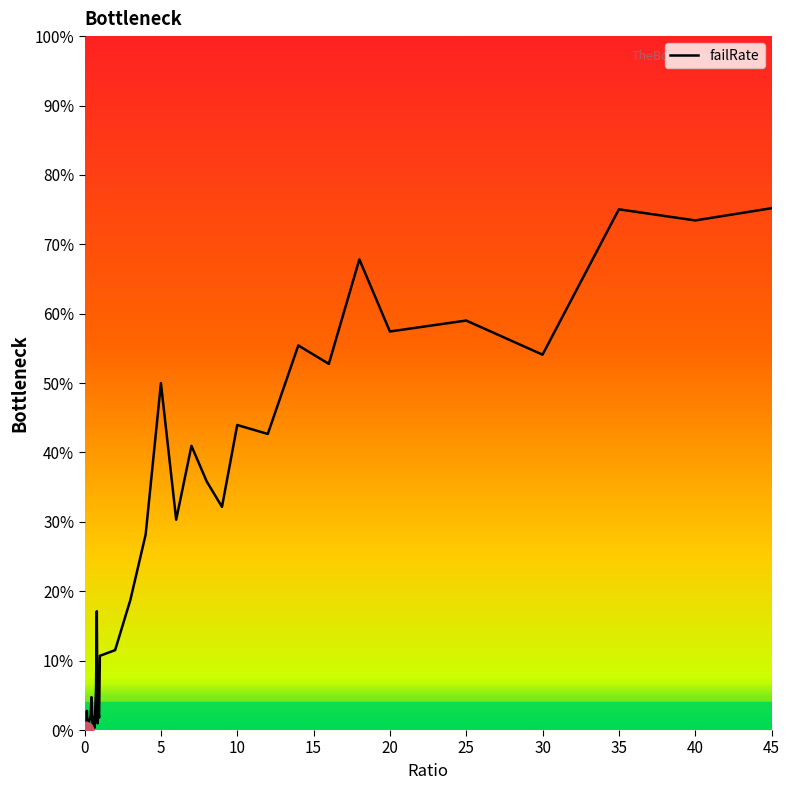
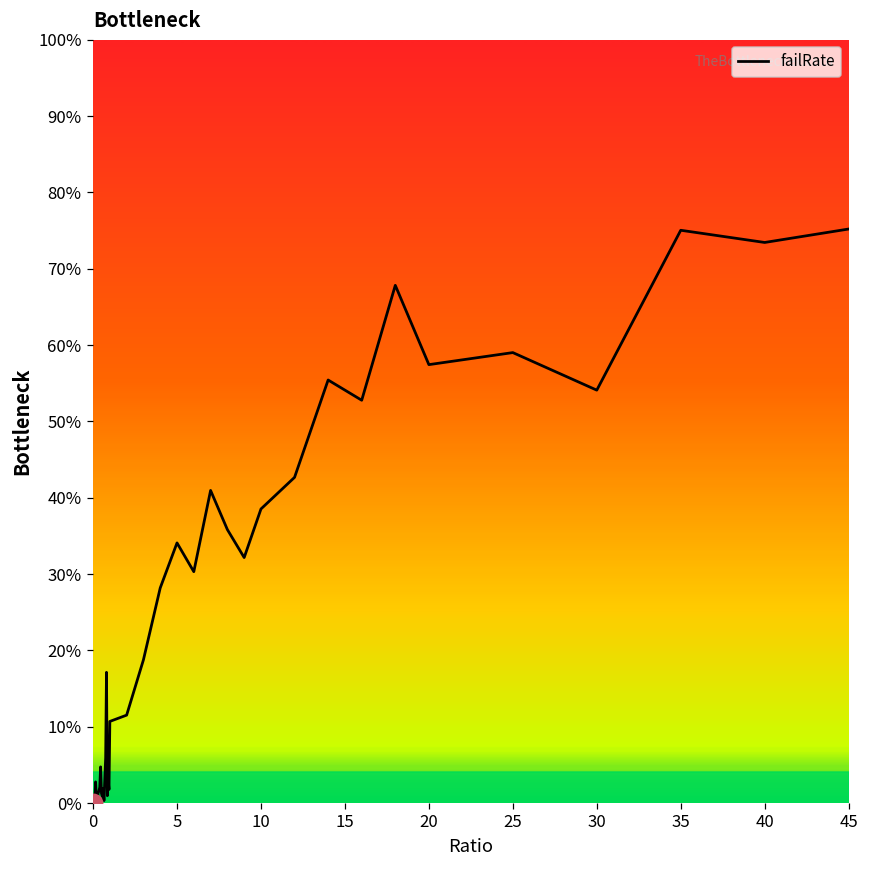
  {
    "failRate": {
-     "5": "50%",
-     "10": "44%",
+     "5": "34%",
+     "10": "39%",
      "20": "57%",
      "25": "59%",
      "30": "54%",
      "35": "75%",
      "40": "73%",
      "45": "75%"
    }
  }
